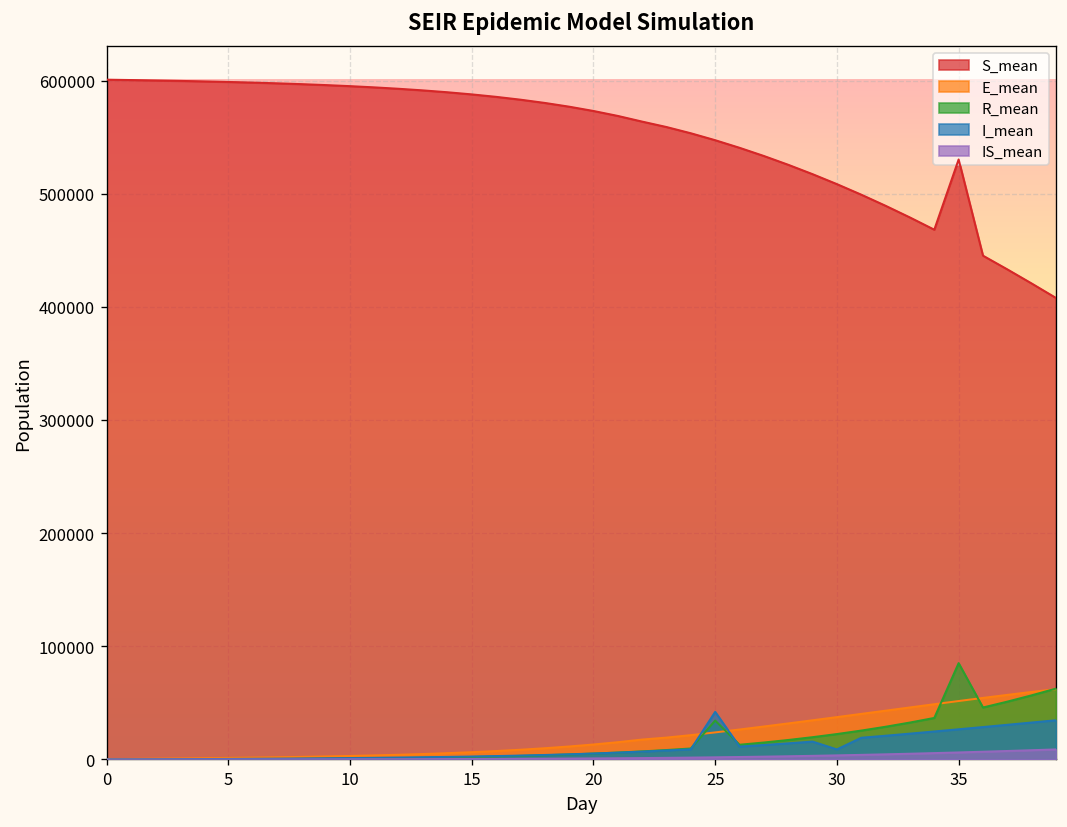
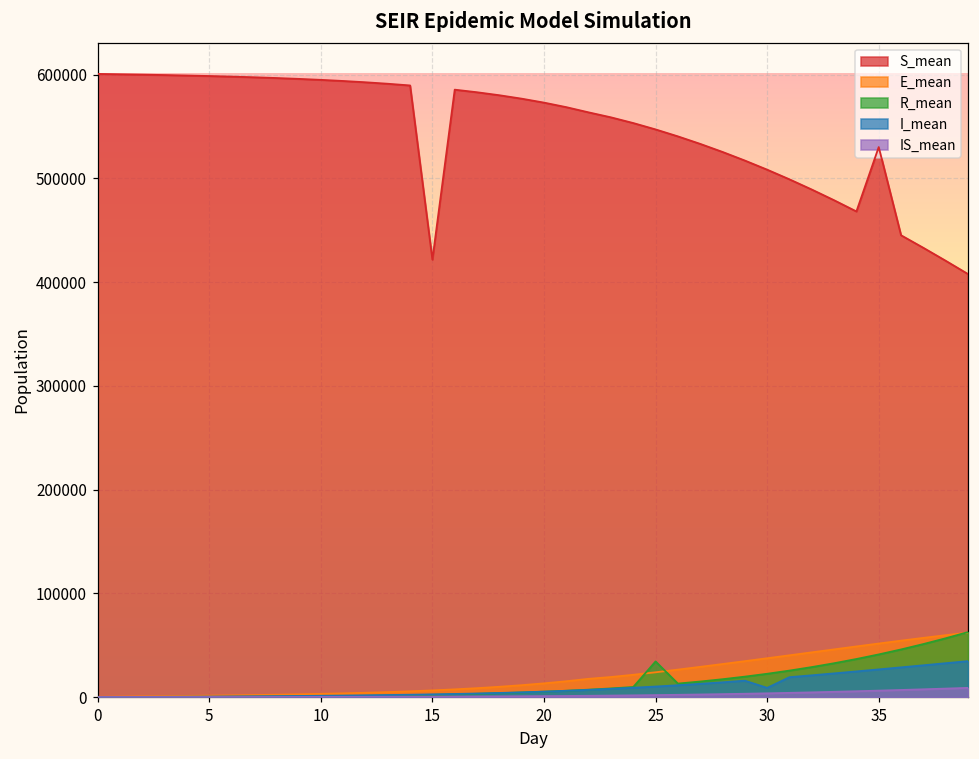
  {
    "S_mean": {
      "0": 600000,
      "5": 600000,
      "10": 600000,
-     "15": 590000,
+     "15": 420000,
      "20": 570000,
      "25": 550000,
      "30": 510000
    },
    "E_mean": {
      "15": 10000,
      "20": 10000,
      "25": 20000,
      "30": 40000,
      "35": 50000
    },
    "R_mean": {
      "25": 30000,
      "30": 20000,
-     "35": 90000
+     "35": 40000
    },
    "I_mean": {
-     "25": 40000,
+     "25": 10000,
      "30": 10000,
      "35": 30000
    },
    "IS_mean": {
      "20": 0,
      "25": 0,
      "30": 0,
      "35": 10000
    }
  }
